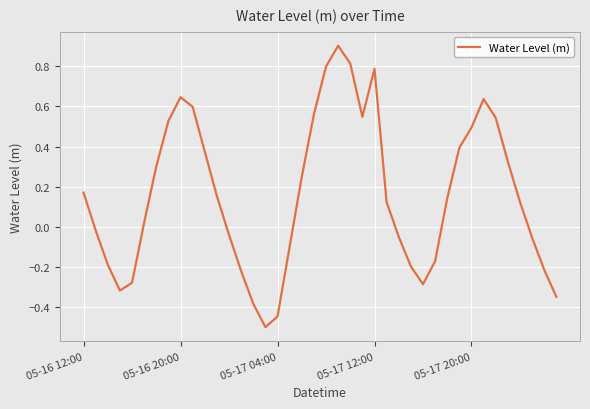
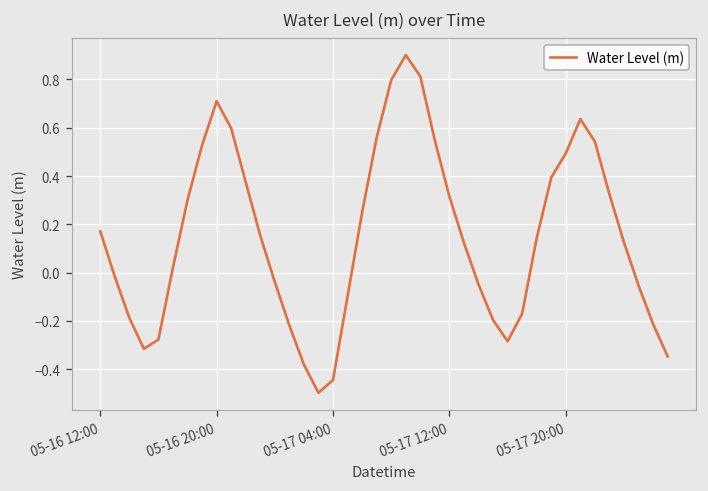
  {
    "05-16 12:00": 0.17,
-   "05-16 20:00": 0.65,
+   "05-16 20:00": 0.71,
    "05-17 04:00": -0.45,
-   "05-17 12:00": 0.79,
+   "05-17 12:00": 0.31,
    "05-17 20:00": 0.49
  }
